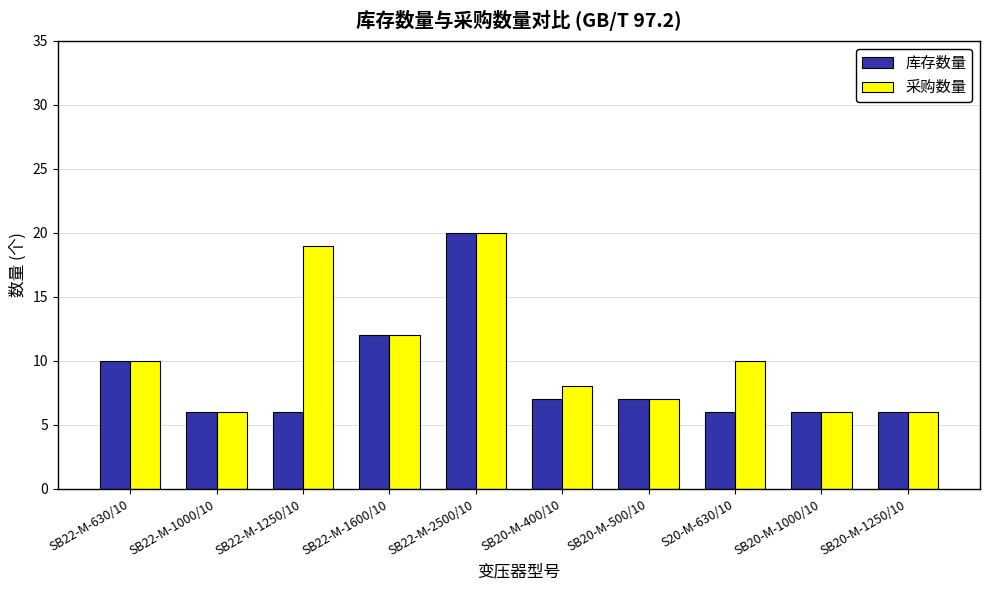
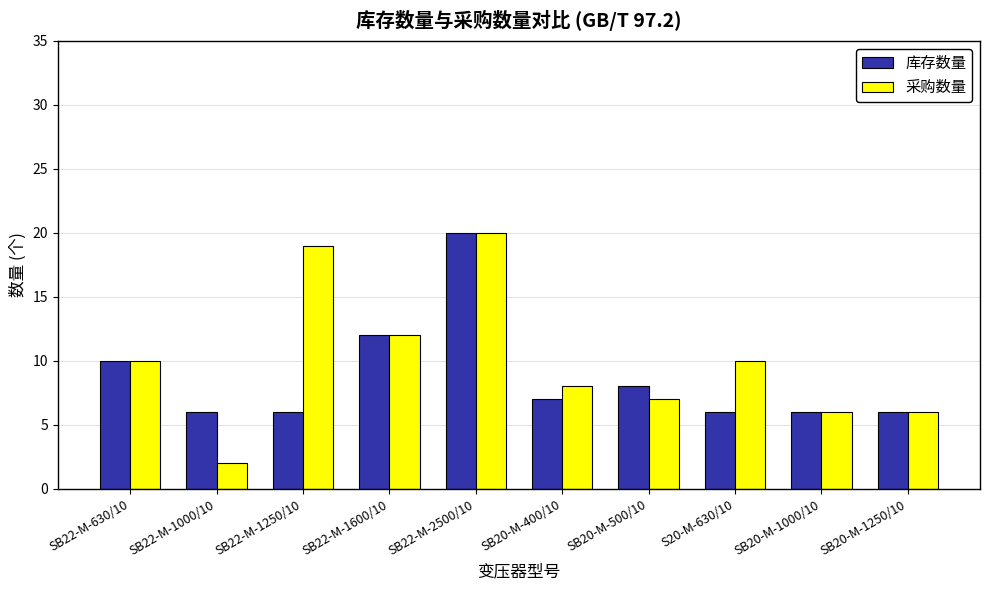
  {
    "库存数量": {
      "SB22-M-630/10": 10,
      "SB22-M-1000/10": 6,
      "SB22-M-1250/10": 6,
      "SB22-M-1600/10": 12,
      "SB22-M-2500/10": 20,
      "SB20-M-400/10": 7,
-     "SB20-M-500/10": 7,
+     "SB20-M-500/10": 8,
      "S20-M-630/10": 6,
      "SB20-M-1000/10": 6,
      "SB20-M-1250/10": 6
    },
    "采购数量": {
      "SB22-M-630/10": 10,
-     "SB22-M-1000/10": 6,
+     "SB22-M-1000/10": 2,
      "SB22-M-1250/10": 19,
      "SB22-M-1600/10": 12,
      "SB22-M-2500/10": 20,
      "SB20-M-400/10": 8,
      "SB20-M-500/10": 7,
      "S20-M-630/10": 10,
      "SB20-M-1000/10": 6,
      "SB20-M-1250/10": 6
    }
  }
